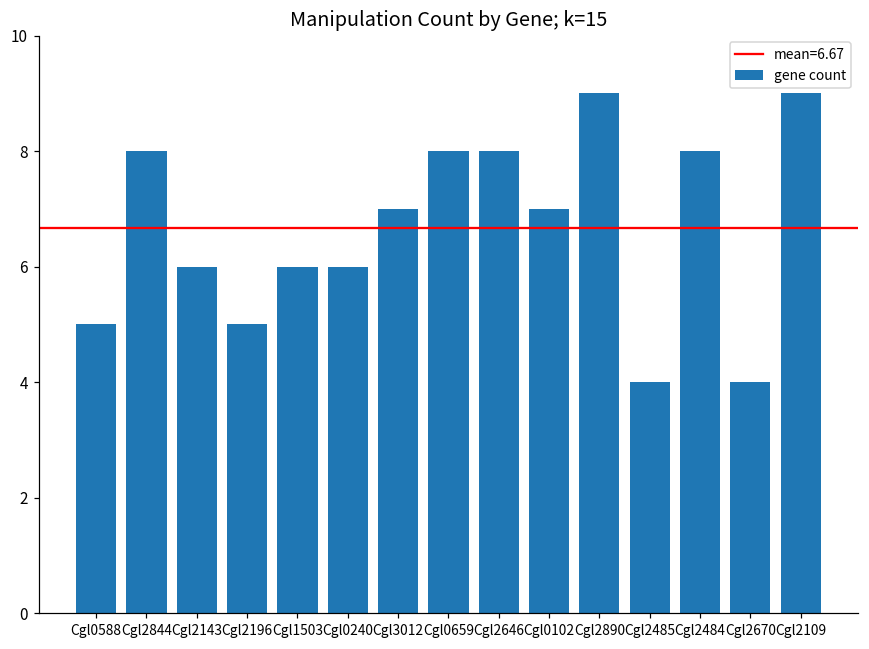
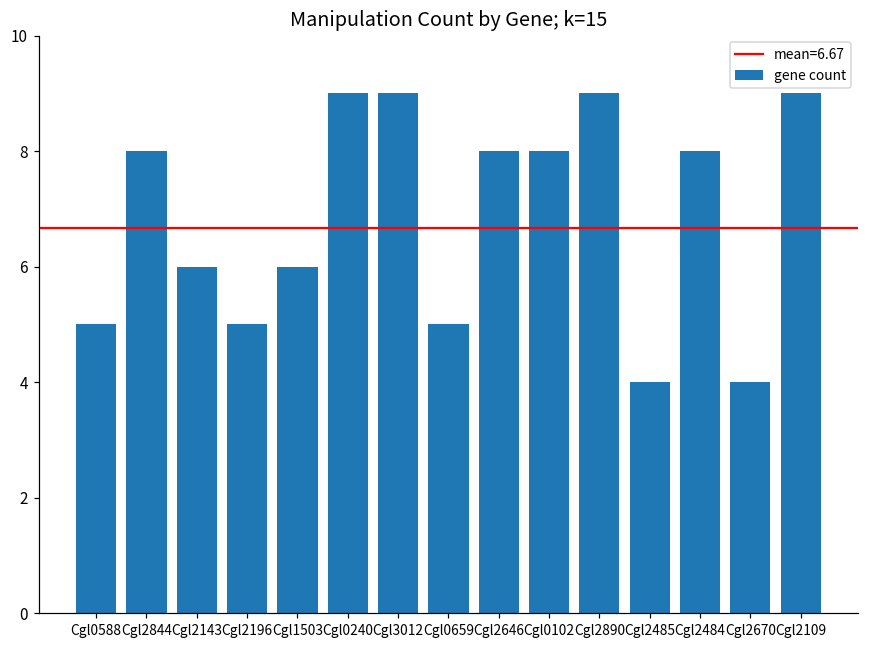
  {
    "Cgl0588": 5,
    "Cgl2844": 8,
    "Cgl2143": 6,
    "Cgl2196": 5,
    "Cgl1503": 6,
-   "Cgl0240": 6,
-   "Cgl3012": 7,
-   "Cgl0659": 8,
+   "Cgl0240": 9,
+   "Cgl3012": 9,
+   "Cgl0659": 5,
    "Cgl2646": 8,
-   "Cgl0102": 7,
+   "Cgl0102": 8,
    "Cgl2890": 9,
    "Cgl2485": 4,
    "Cgl2484": 8,
    "Cgl2670": 4,
    "Cgl2109": 9
  }
